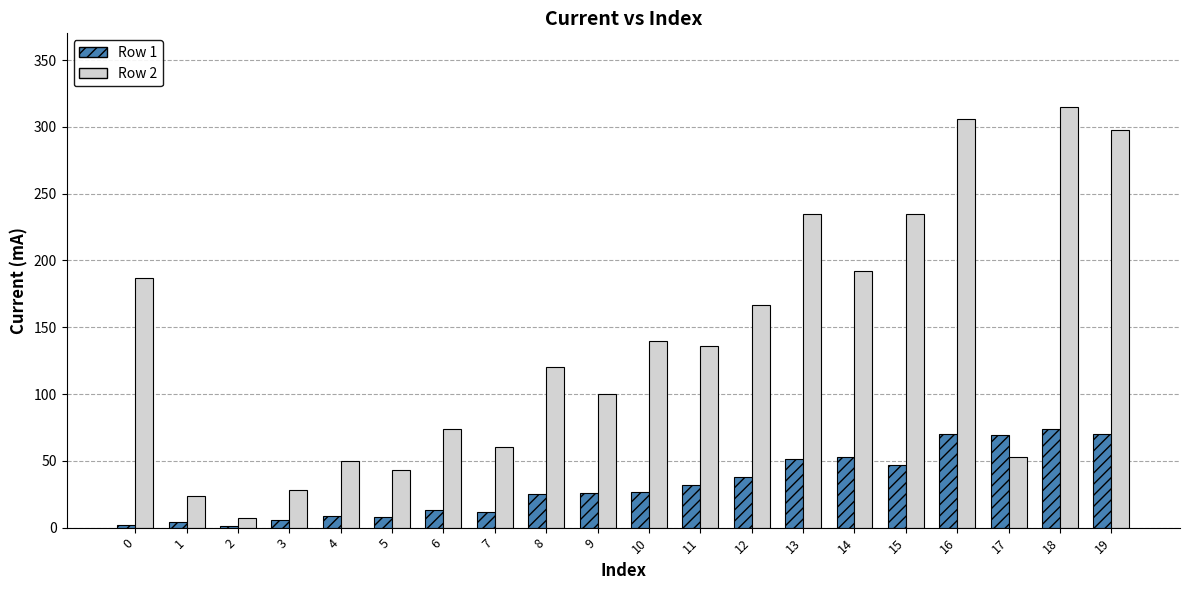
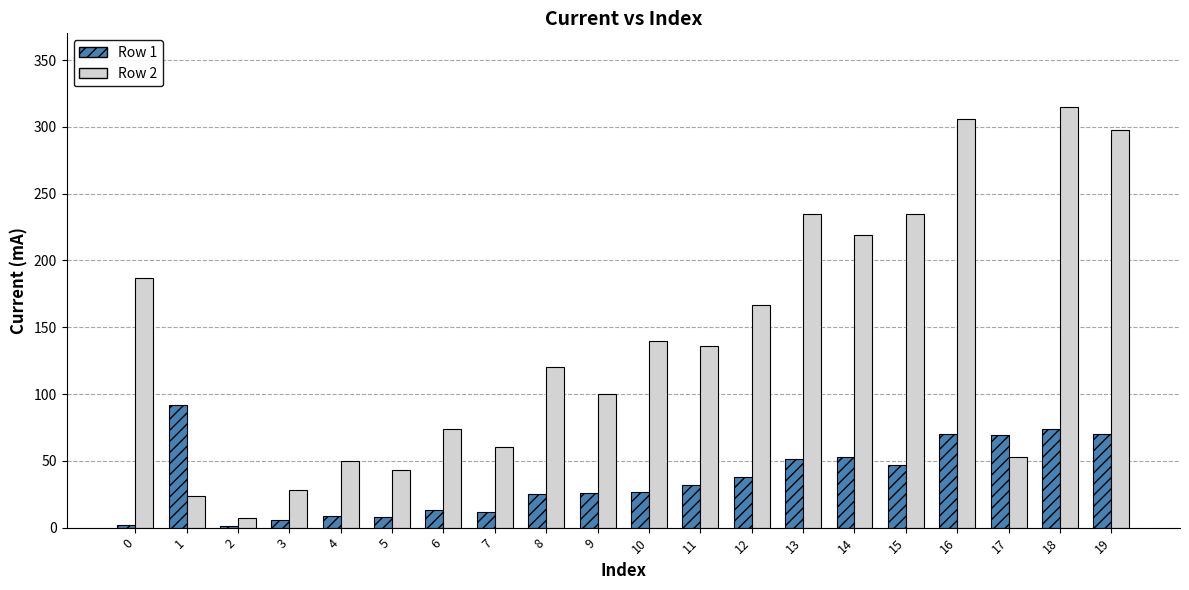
  {
    "Row 1": {
      "0": 2,
-     "1": 4,
+     "1": 92,
      "3": 6,
      "4": 9,
      "5": 8,
      "6": 13,
      "7": 12,
      "8": 25,
      "9": 26,
      "10": 27,
      "11": 32,
      "12": 38,
      "13": 51,
      "14": 53,
      "15": 47,
      "16": 70,
      "17": 69,
      "18": 74,
      "19": 70
    },
    "Row 2": {
      "0": 187,
      "1": 24,
      "2": 7,
      "3": 28,
      "4": 50,
      "5": 43,
      "6": 74,
      "7": 60,
      "8": 120,
      "9": 100,
      "10": 140,
      "11": 136,
      "12": 167,
      "13": 235,
-     "14": 192,
+     "14": 219,
      "15": 235,
      "16": 306,
      "17": 53,
      "18": 315,
      "19": 298
    }
  }
